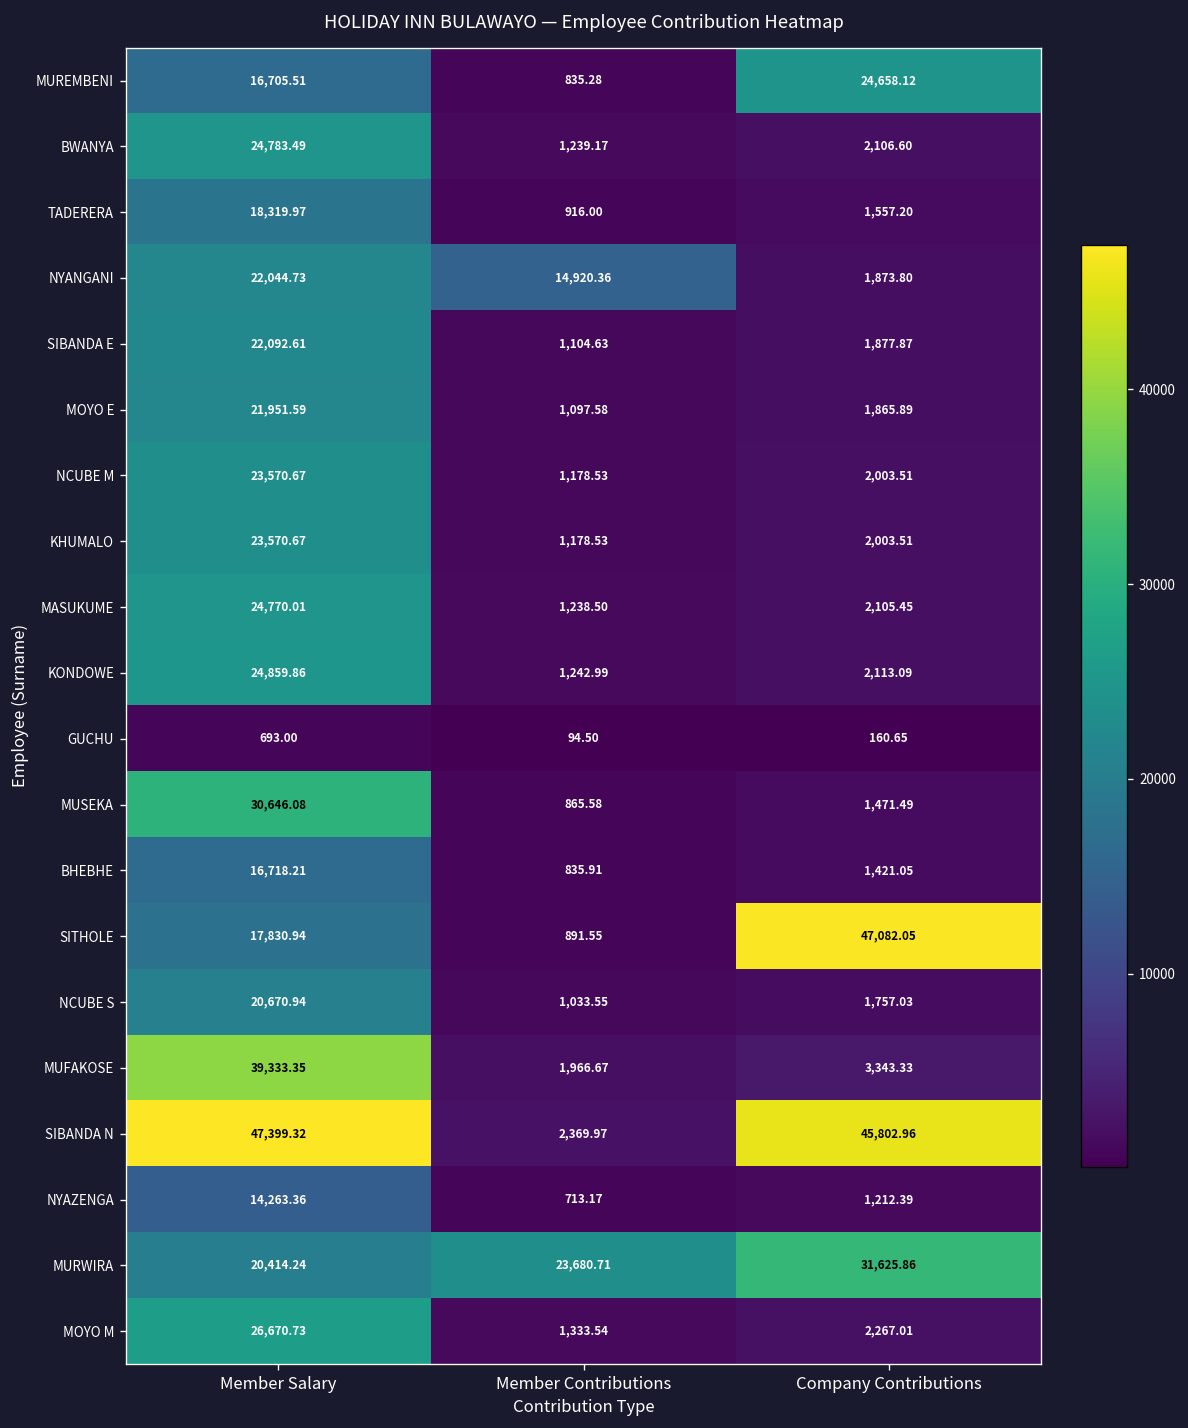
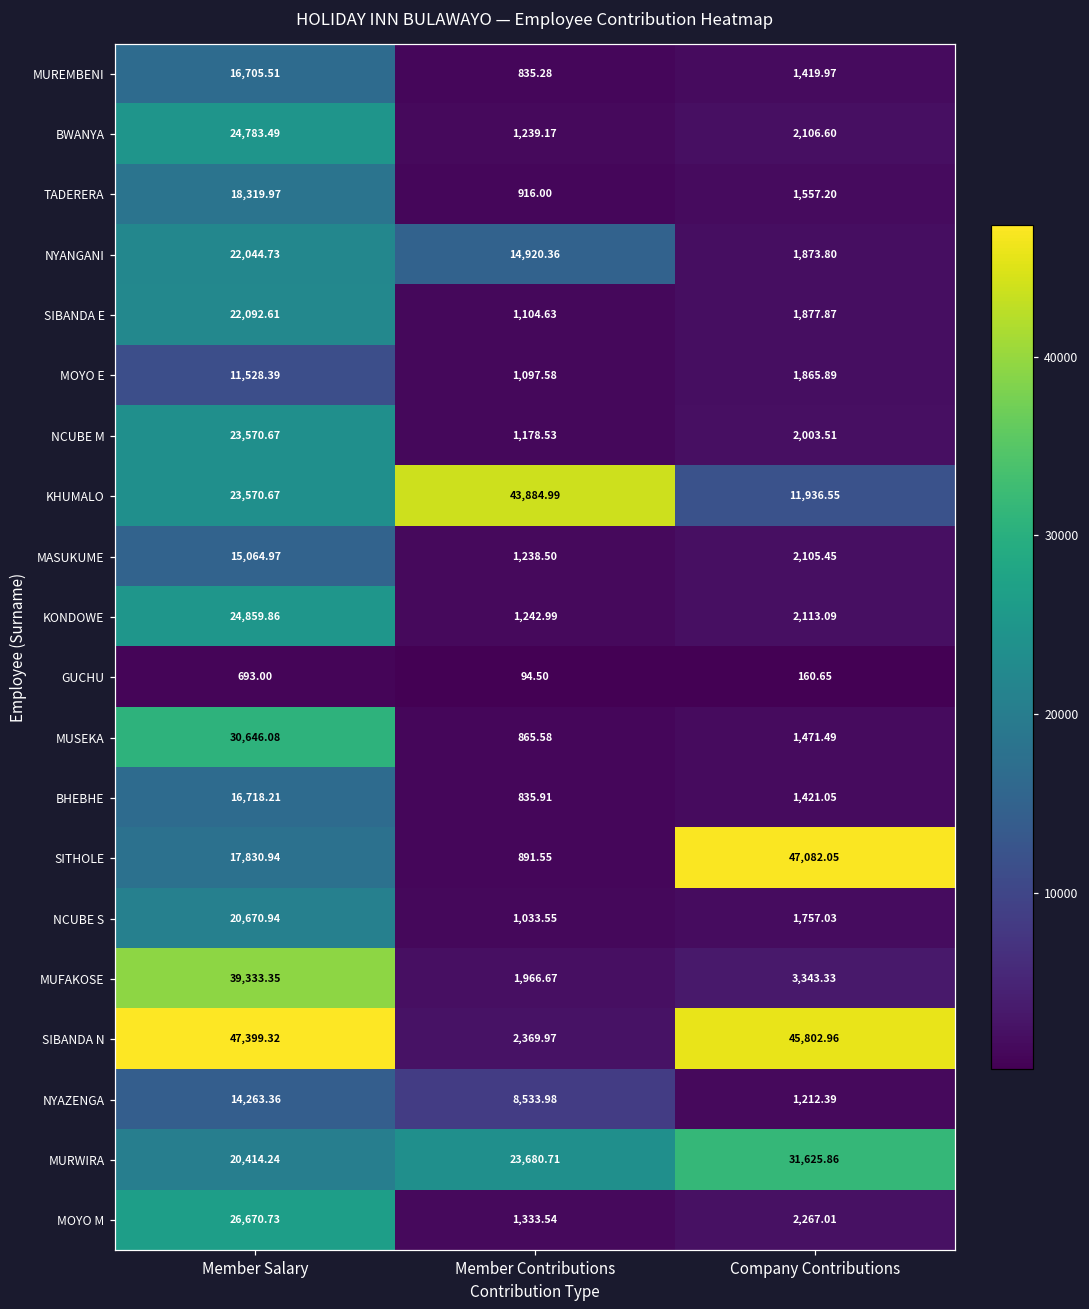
  {
    "MUREMBENI": {
      "Member Salary": "16,705.51",
      "Member Contributions": "835.28",
-     "Company Contributions": "24,658.12"
+     "Company Contributions": "1,419.97"
    },
    "BWANYA": {
      "Member Salary": "24,783.49",
      "Member Contributions": "1,239.17",
      "Company Contributions": "2,106.60"
    },
    "TADERERA": {
      "Member Salary": "18,319.97",
      "Member Contributions": "916.00",
      "Company Contributions": "1,557.20"
    },
    "NYANGANI": {
      "Member Salary": "22,044.73",
      "Member Contributions": "14,920.36",
      "Company Contributions": "1,873.80"
    },
    "SIBANDA E": {
      "Member Salary": "22,092.61",
      "Member Contributions": "1,104.63",
      "Company Contributions": "1,877.87"
    },
    "MOYO E": {
-     "Member Salary": "21,951.59",
+     "Member Salary": "11,528.39",
      "Member Contributions": "1,097.58",
      "Company Contributions": "1,865.89"
    },
    "NCUBE M": {
      "Member Salary": "23,570.67",
      "Member Contributions": "1,178.53",
      "Company Contributions": "2,003.51"
    },
    "KHUMALO": {
      "Member Salary": "23,570.67",
-     "Member Contributions": "1,178.53",
-     "Company Contributions": "2,003.51"
+     "Member Contributions": "43,884.99",
+     "Company Contributions": "11,936.55"
    },
    "MASUKUME": {
-     "Member Salary": "24,770.01",
+     "Member Salary": "15,064.97",
      "Member Contributions": "1,238.50",
      "Company Contributions": "2,105.45"
    },
    "KONDOWE": {
      "Member Salary": "24,859.86",
      "Member Contributions": "1,242.99",
      "Company Contributions": "2,113.09"
    },
    "GUCHU": {
      "Member Salary": "693.00",
      "Member Contributions": "94.50",
      "Company Contributions": "160.65"
    },
    "MUSEKA": {
      "Member Salary": "30,646.08",
      "Member Contributions": "865.58",
      "Company Contributions": "1,471.49"
    },
    "BHEBHE": {
      "Member Salary": "16,718.21",
      "Member Contributions": "835.91",
      "Company Contributions": "1,421.05"
    },
    "SITHOLE": {
      "Member Salary": "17,830.94",
      "Member Contributions": "891.55",
      "Company Contributions": "47,082.05"
    },
    "NCUBE S": {
      "Member Salary": "20,670.94",
      "Member Contributions": "1,033.55",
      "Company Contributions": "1,757.03"
    },
    "MUFAKOSE": {
      "Member Salary": "39,333.35",
      "Member Contributions": "1,966.67",
      "Company Contributions": "3,343.33"
    },
    "SIBANDA N": {
      "Member Salary": "47,399.32",
      "Member Contributions": "2,369.97",
      "Company Contributions": "45,802.96"
    },
    "NYAZENGA": {
      "Member Salary": "14,263.36",
-     "Member Contributions": "713.17",
+     "Member Contributions": "8,533.98",
      "Company Contributions": "1,212.39"
    },
    "MURWIRA": {
      "Member Salary": "20,414.24",
      "Member Contributions": "23,680.71",
      "Company Contributions": "31,625.86"
    },
    "MOYO M": {
      "Member Salary": "26,670.73",
      "Member Contributions": "1,333.54",
      "Company Contributions": "2,267.01"
    }
  }
